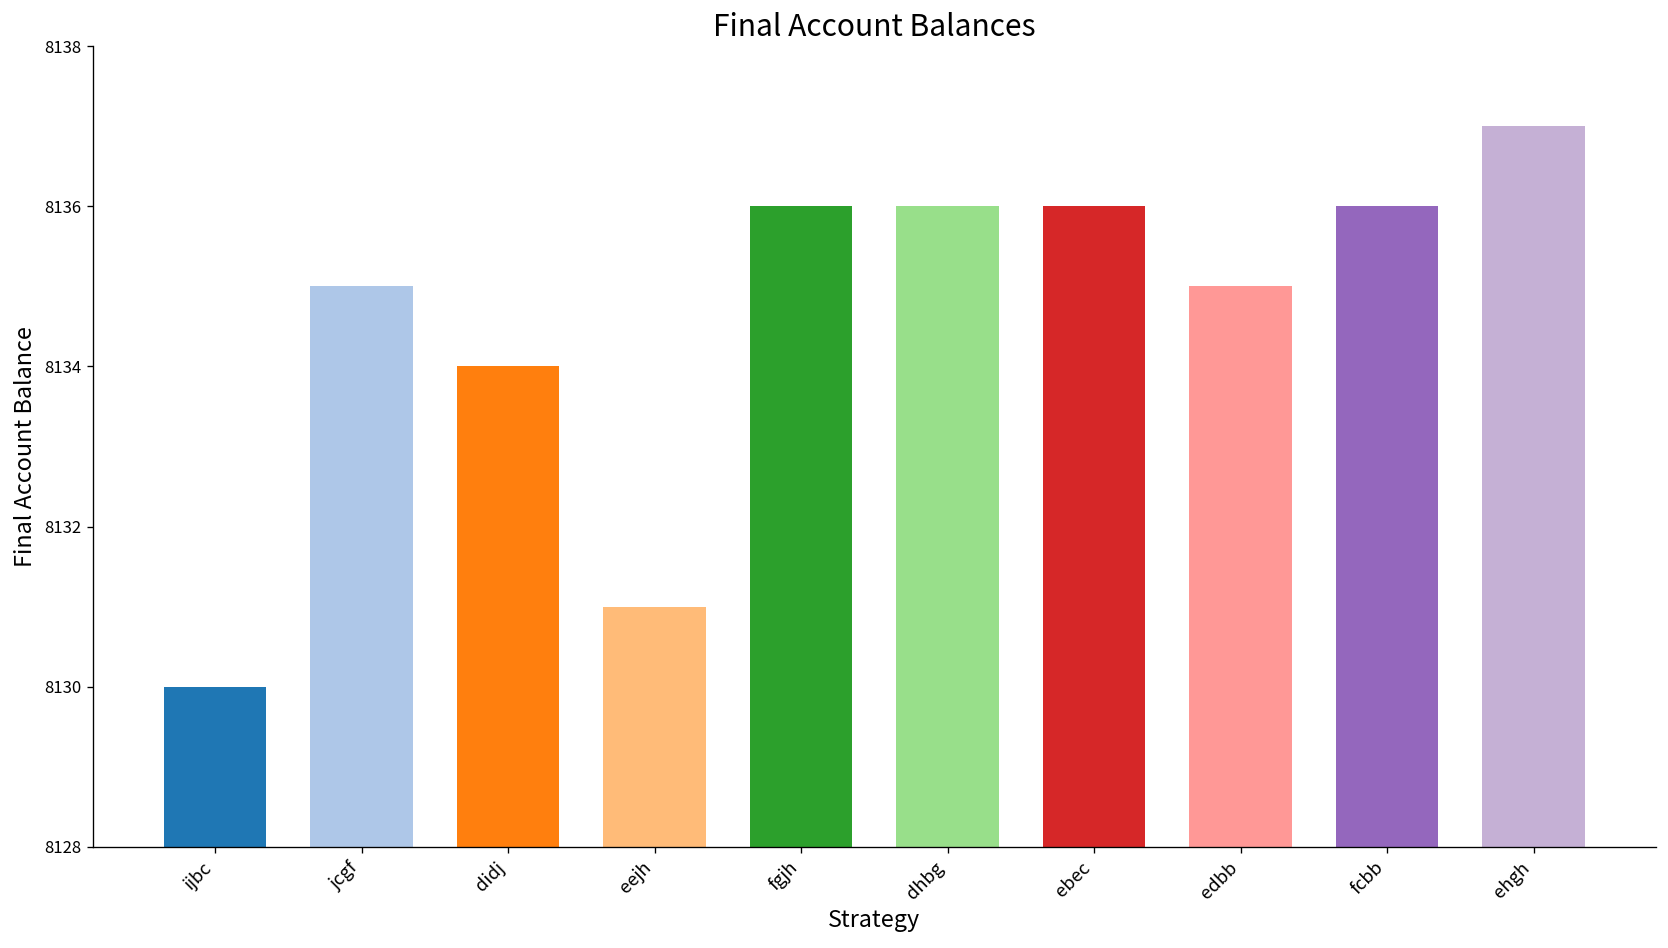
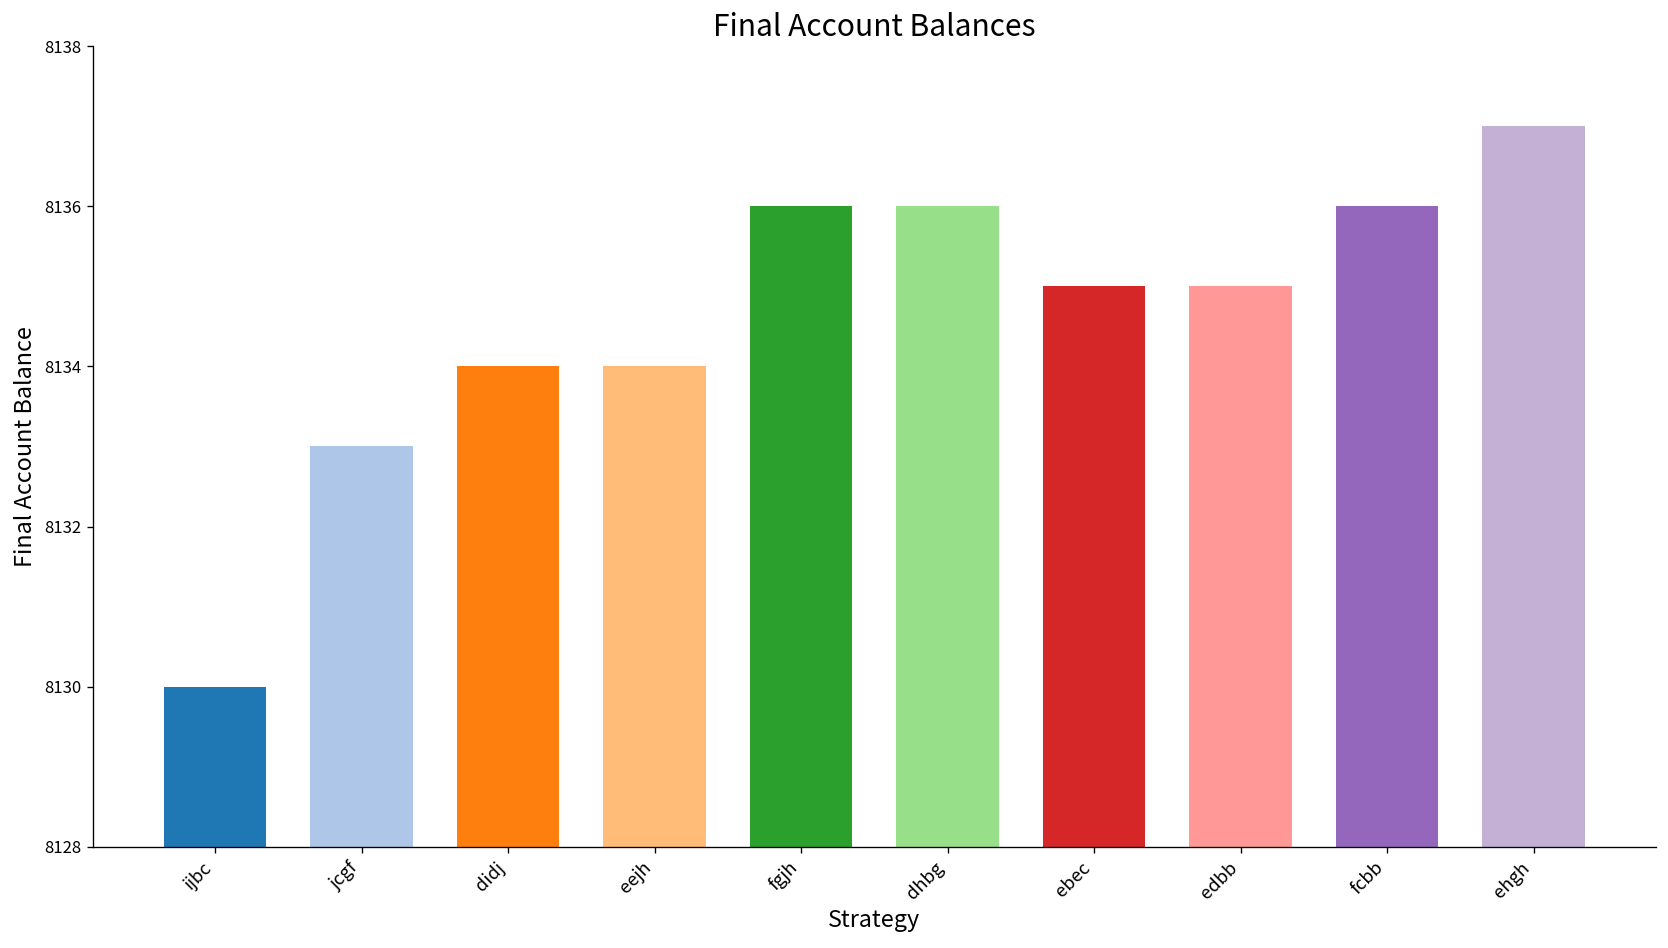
  {
    "ijbc": 8130,
-   "jcgf": 8135,
+   "jcgf": 8133,
    "didj": 8134,
-   "eejh": 8131,
+   "eejh": 8134,
    "fgjh": 8136,
    "dhbg": 8136,
-   "ebec": 8136,
+   "ebec": 8135,
    "edbb": 8135,
    "fcbb": 8136,
    "ehgh": 8137
  }
